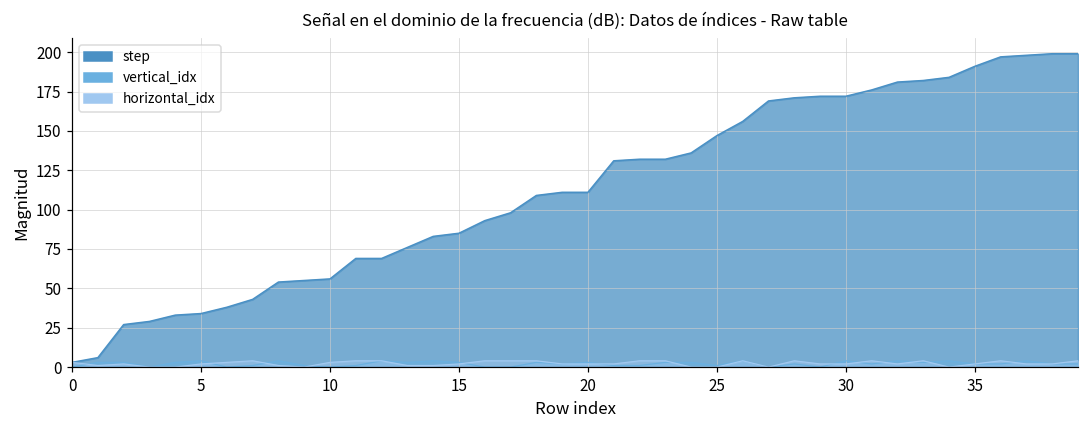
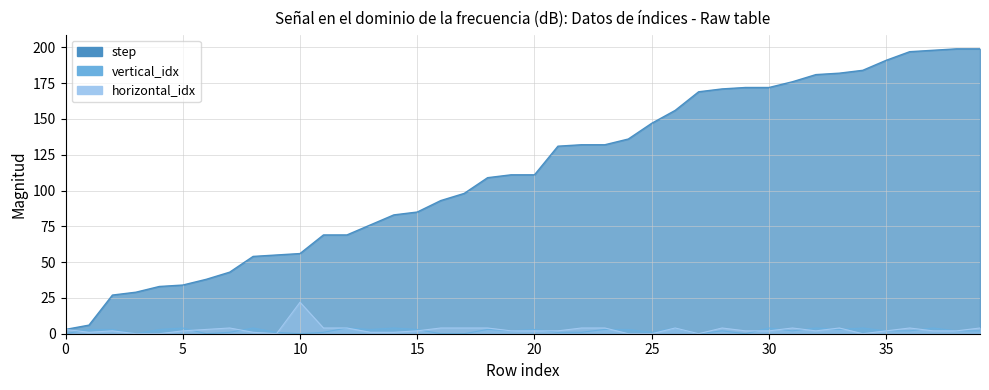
  {
    "horizontal_idx": {
      "5": 2,
-     "10": 3,
+     "10": 22,
      "30": 2
    }
  }
